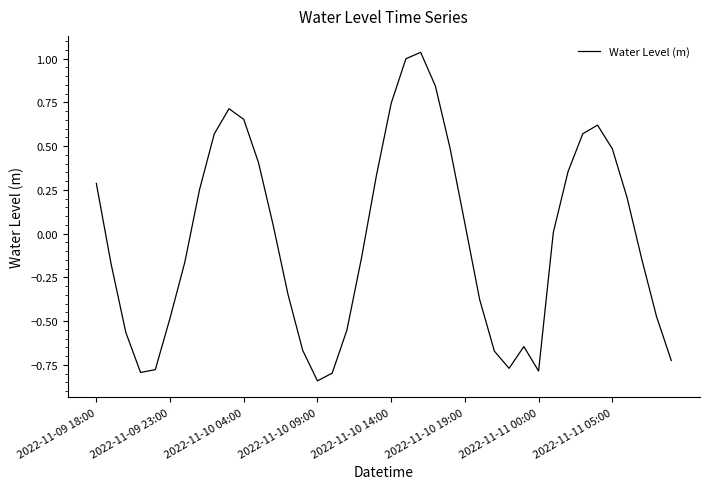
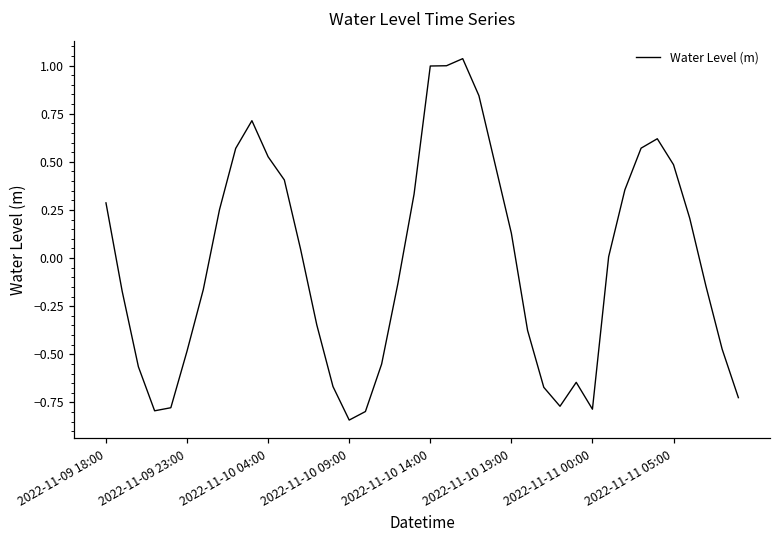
  {
    "2022-11-09 18:00": 0.29,
    "2022-11-09 23:00": -0.48,
-   "2022-11-10 04:00": 0.65,
+   "2022-11-10 04:00": 0.53,
    "2022-11-10 09:00": -0.84,
-   "2022-11-10 14:00": 0.74,
-   "2022-11-10 19:00": 0.06,
+   "2022-11-10 14:00": 1.00,
+   "2022-11-10 19:00": 0.13,
    "2022-11-11 00:00": -0.78,
    "2022-11-11 05:00": 0.48
  }
